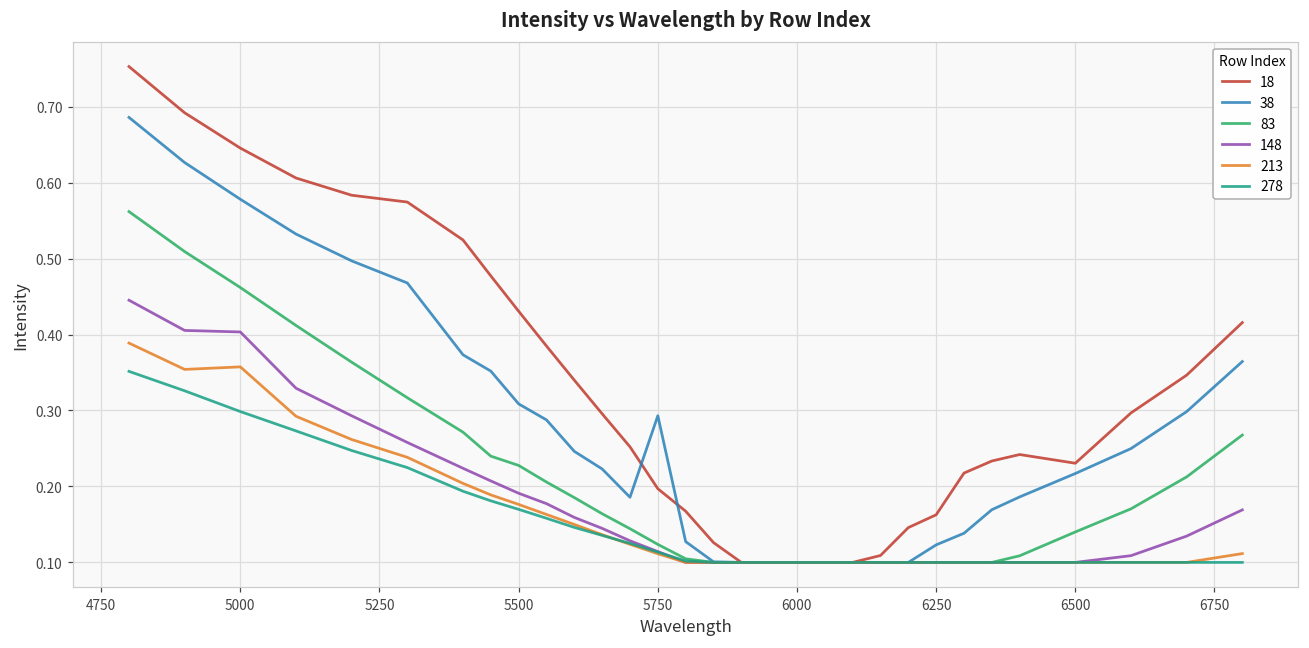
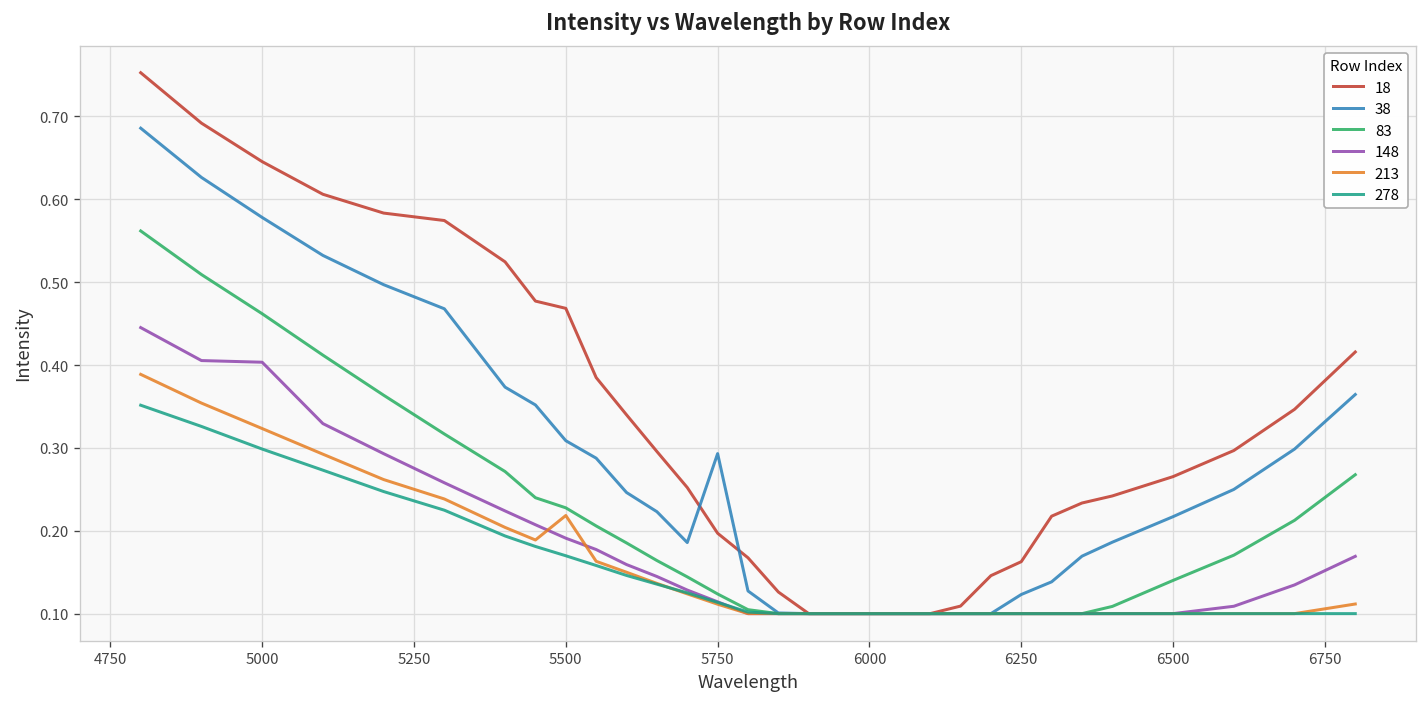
  {
    "18": {
      "5000": 0.65,
-     "5500": 0.43,
+     "5500": 0.47,
      "5750": 0.20,
      "6250": 0.16,
-     "6500": 0.23
+     "6500": 0.27
    },
    "38": {
      "5000": 0.58,
      "5500": 0.31,
      "5750": 0.29,
      "6250": 0.12,
      "6500": 0.22
    },
    "148": {
      "5000": 0.40,
      "5500": 0.19
    },
    "213": {
-     "5000": 0.36,
-     "5500": 0.18
+     "5000": 0.32,
+     "5500": 0.22
    }
  }
